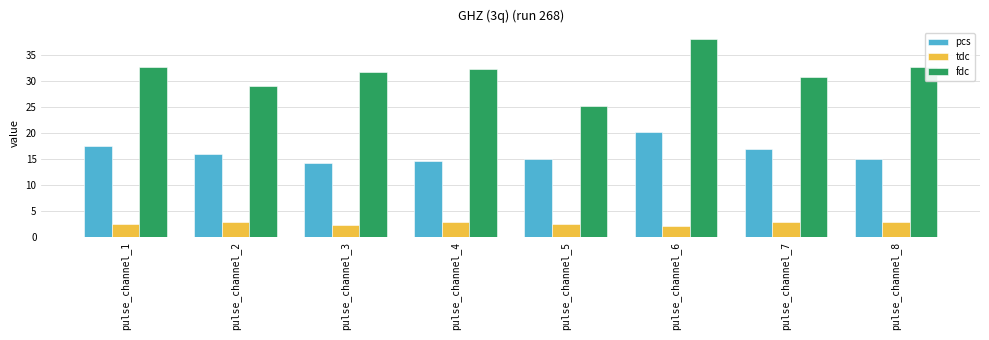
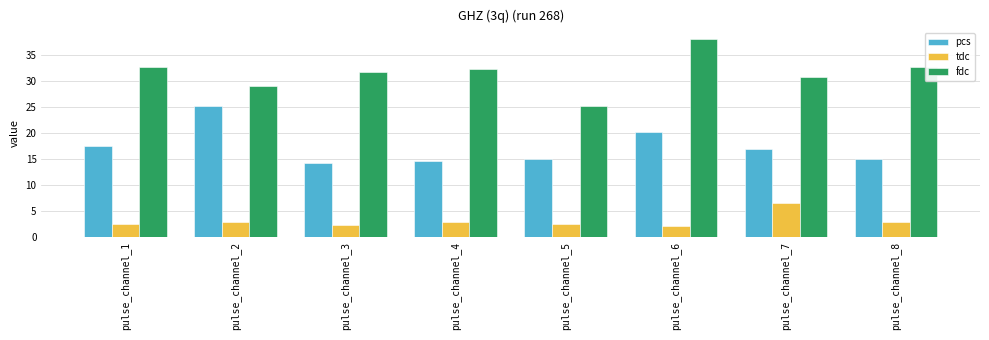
  {
    "pcs": {
      "pulse_channel_1": 18,
-     "pulse_channel_2": 16,
+     "pulse_channel_2": 25,
      "pulse_channel_3": 14,
      "pulse_channel_4": 15,
      "pulse_channel_5": 15,
      "pulse_channel_6": 20,
      "pulse_channel_7": 17,
      "pulse_channel_8": 15
    },
    "tdc": {
      "pulse_channel_1": 2,
      "pulse_channel_2": 3,
      "pulse_channel_3": 2,
      "pulse_channel_4": 3,
      "pulse_channel_5": 2,
      "pulse_channel_6": 2,
-     "pulse_channel_7": 3,
+     "pulse_channel_7": 7,
      "pulse_channel_8": 3
    },
    "fdc": {
      "pulse_channel_1": 33,
      "pulse_channel_2": 29,
      "pulse_channel_3": 32,
      "pulse_channel_4": 32,
      "pulse_channel_5": 25,
      "pulse_channel_6": 38,
      "pulse_channel_7": 31,
      "pulse_channel_8": 33
    }
  }
